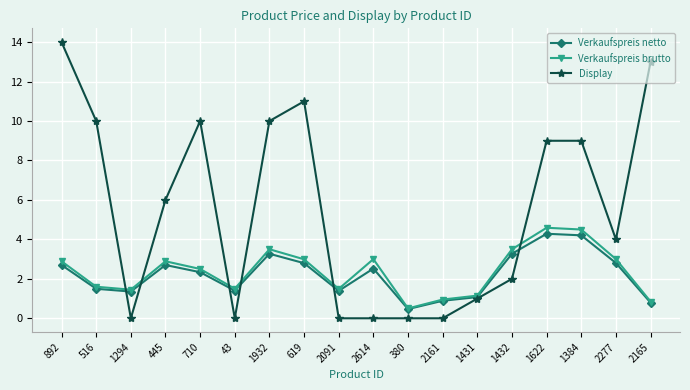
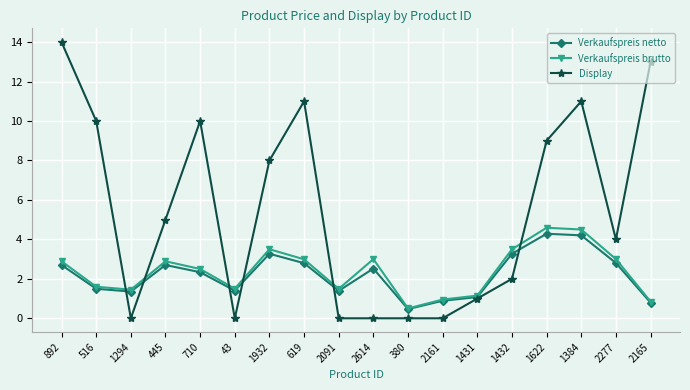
  {
    "Display": {
      "892": 14,
      "516": 10,
      "1294": 0,
-     "445": 6,
+     "445": 5,
      "710": 10,
      "43": 0,
-     "1932": 10,
+     "1932": 8,
      "619": 11,
      "2091": 0,
      "2614": 0,
      "380": 0,
      "2161": 0,
      "1432": 2,
      "1622": 9,
-     "1384": 9,
+     "1384": 11,
      "2277": 4
    }
  }
